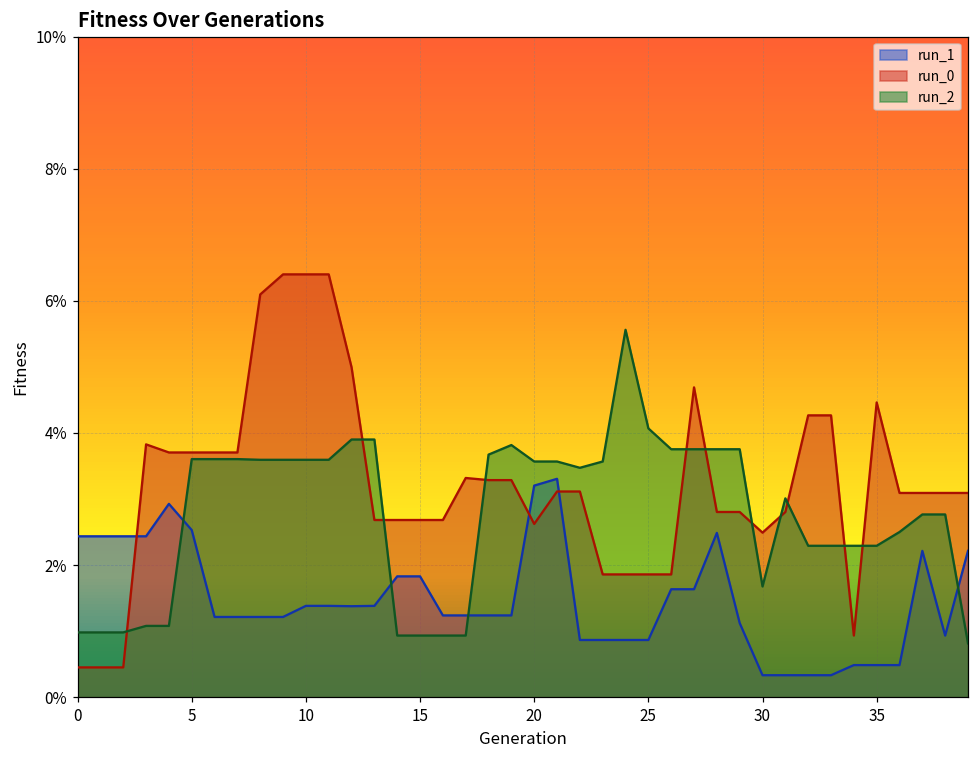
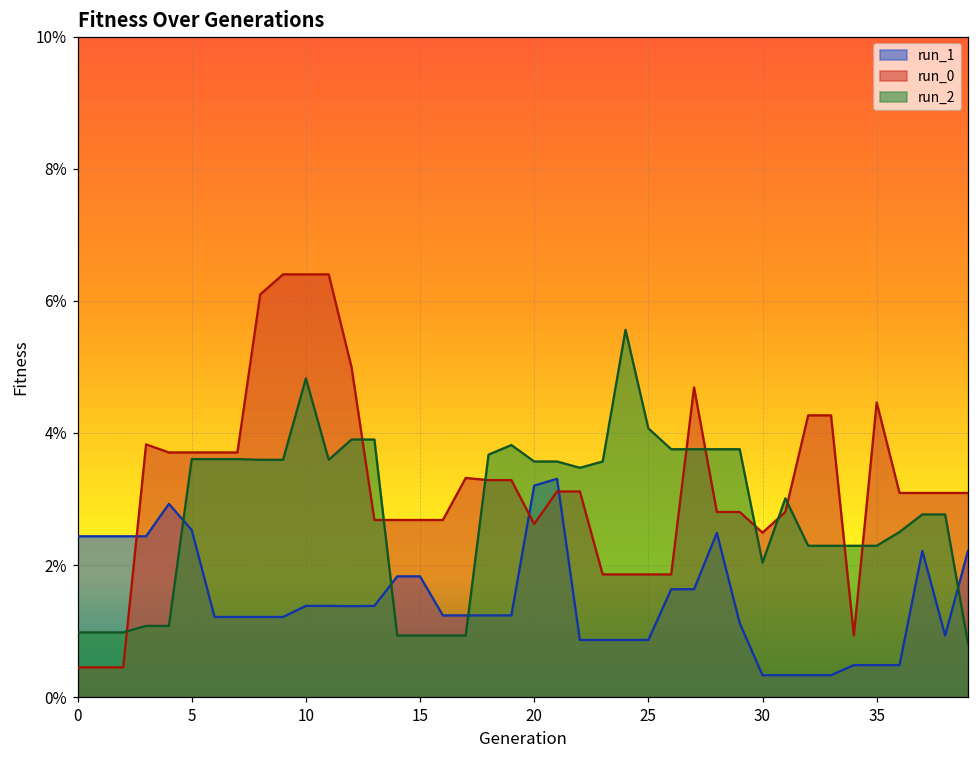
  {
    "run_1": {
      "0": "2.4%",
      "5": "2.5%",
      "10": "1.4%",
      "15": "1.8%",
      "20": "3.2%",
      "25": "0.9%",
      "30": "0.3%",
      "35": "0.5%"
    },
    "run_0": {
      "0": "0.4%",
      "5": "3.7%",
      "10": "6.4%",
      "15": "2.7%",
      "20": "2.6%",
      "25": "1.9%",
      "30": "2.5%",
      "35": "4.5%"
    },
    "run_2": {
      "0": "1.0%",
      "5": "3.6%",
-     "10": "3.6%",
+     "10": "4.8%",
      "15": "0.9%",
      "20": "3.6%",
      "25": "4.1%",
-     "30": "1.7%",
+     "30": "2.0%",
      "35": "2.3%"
    }
  }
